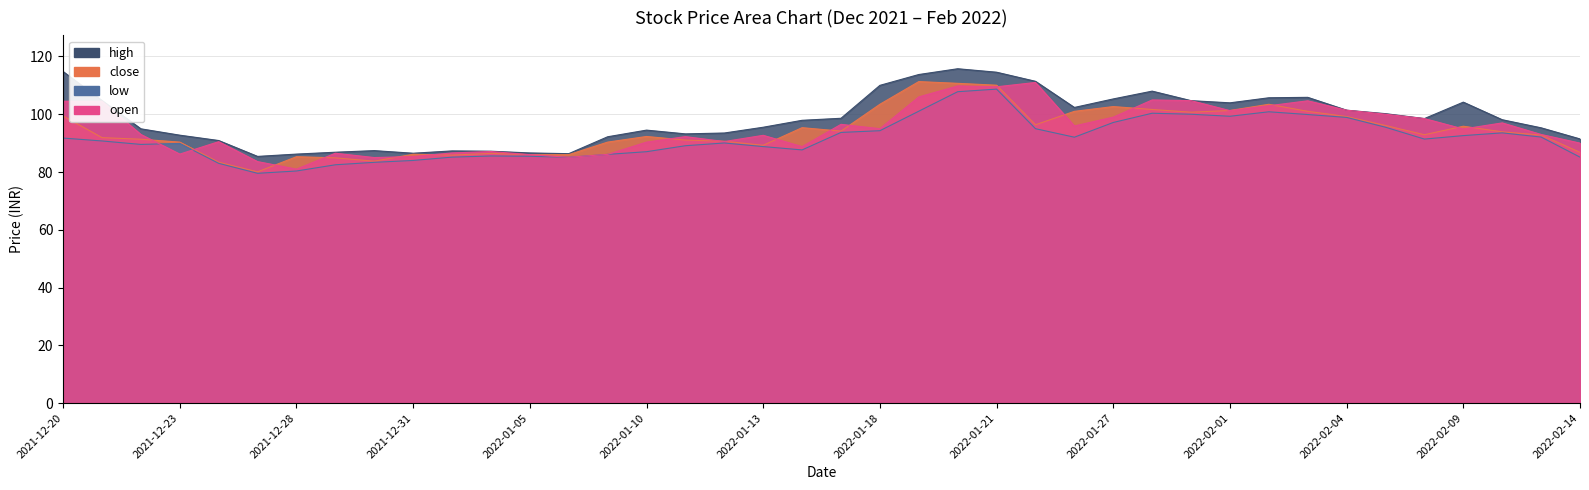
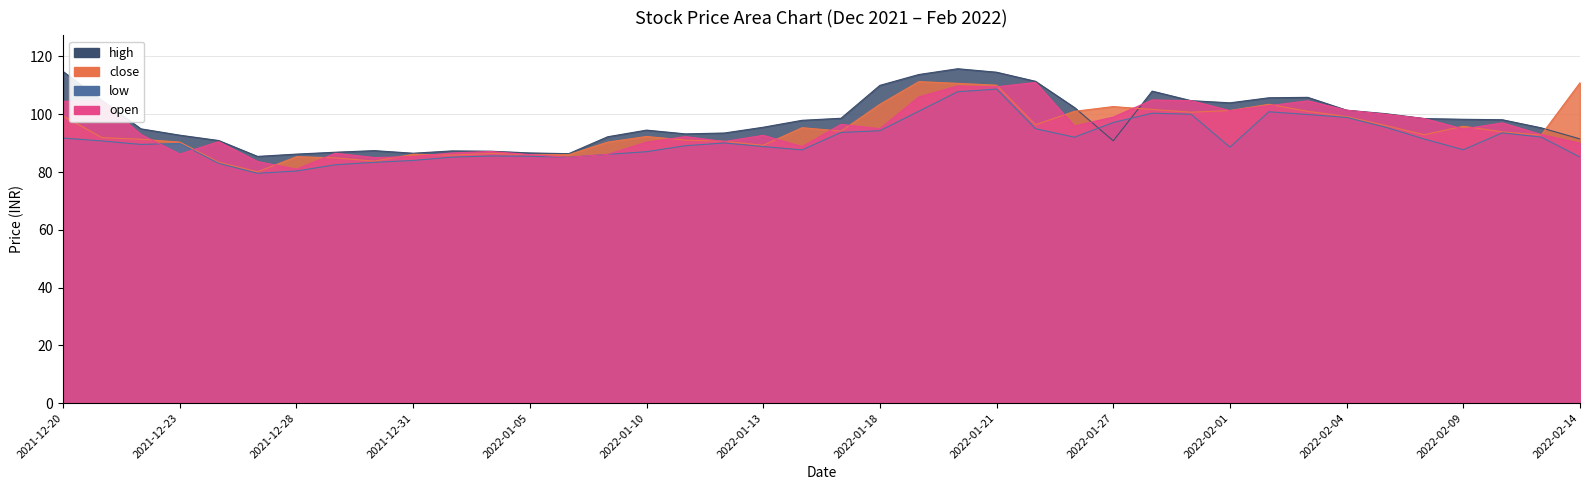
  {
    "high": {
      "2021-12-20": 115,
      "2021-12-23": 93,
      "2021-12-28": 86,
      "2022-01-10": 95,
      "2022-01-13": 96,
      "2022-01-18": 110,
      "2022-01-21": 115,
-     "2022-01-27": 105,
+     "2022-01-27": 91,
      "2022-02-01": 104,
-     "2022-02-09": 104,
+     "2022-02-09": 98,
      "2022-02-14": 91
    },
    "close": {
      "2021-12-20": 99,
      "2021-12-28": 85,
      "2022-01-10": 92,
      "2022-01-18": 103,
      "2022-01-27": 103,
      "2022-02-09": 96,
-     "2022-02-14": 87
+     "2022-02-14": 111
    },
    "low": {
      "2021-12-20": 92,
      "2021-12-31": 84,
      "2022-01-10": 87,
      "2022-01-27": 97,
-     "2022-02-01": 99,
-     "2022-02-09": 93,
+     "2022-02-01": 89,
+     "2022-02-09": 88,
      "2022-02-14": 85
    },
    "open": {
      "2021-12-20": 105,
      "2021-12-23": 86,
      "2022-01-10": 90,
      "2022-01-13": 93,
      "2022-01-27": 99,
      "2022-02-09": 95,
      "2022-02-14": 90
    }
  }
